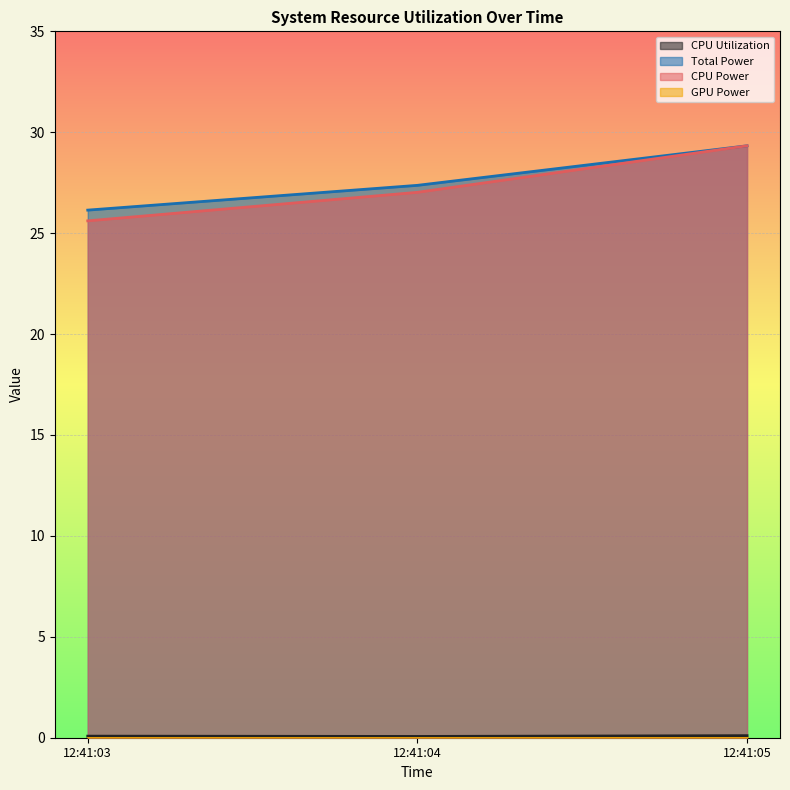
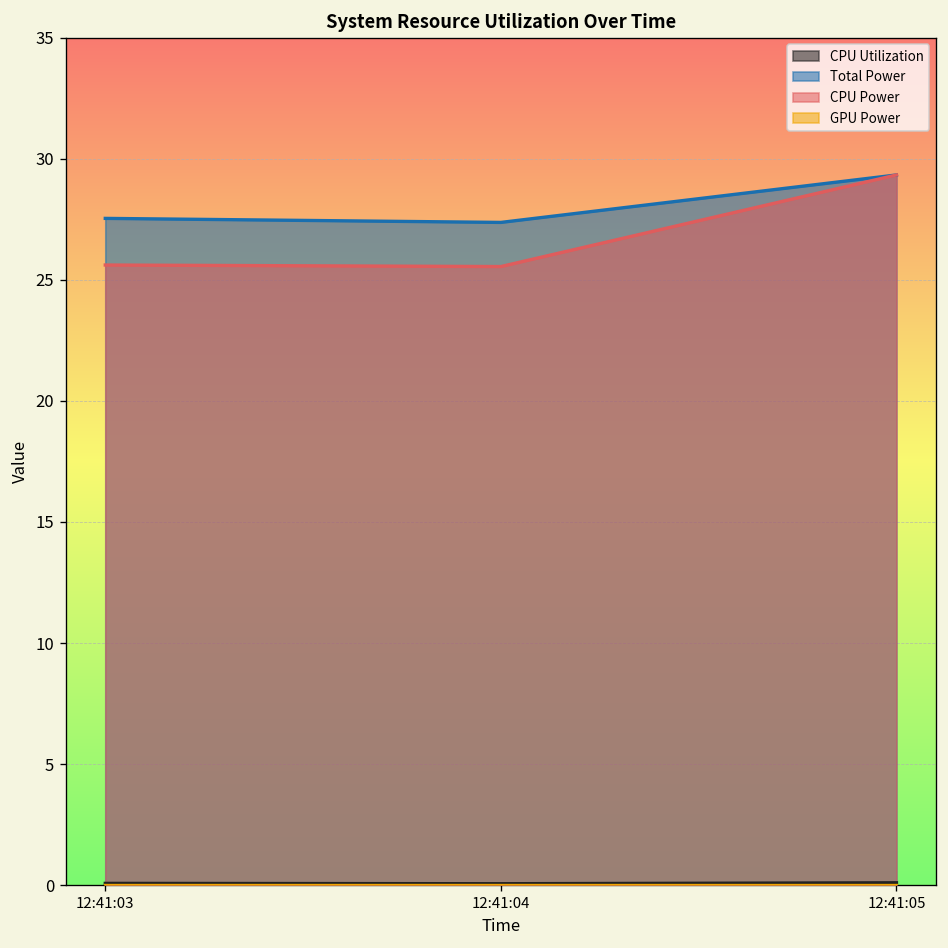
  {
    "Total Power": {
-     "12:41:03": 26.1,
+     "12:41:03": 27.5,
      "12:41:04": 27.4
    },
    "CPU Power": {
      "12:41:03": 25.6,
-     "12:41:04": 27.0
+     "12:41:04": 25.5
    }
  }
